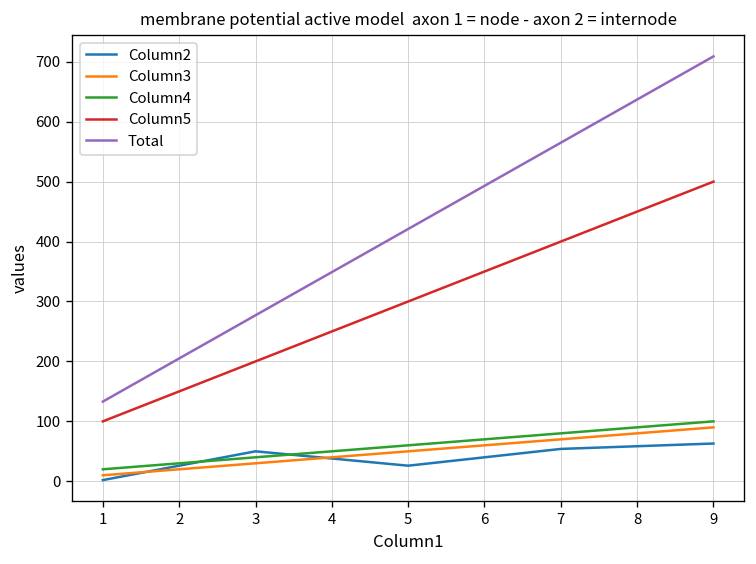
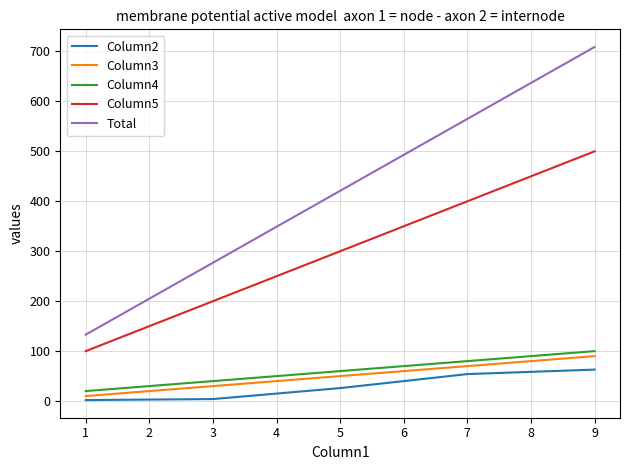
  {
    "Column2": {
      "1": 0,
-     "3": 50,
+     "3": 0,
      "5": 30,
      "7": 50,
      "9": 60
    },
    "Column3": {
      "1": 10,
      "3": 30,
      "5": 50,
      "7": 70,
      "9": 90
    },
    "Column4": {
      "1": 20,
      "3": 40,
      "5": 60,
      "7": 80,
      "9": 100
    },
    "Column5": {
      "1": 100,
      "3": 200,
      "5": 300,
      "7": 400,
      "9": 500
    },
    "Total": {
      "1": 130,
      "3": 280,
      "5": 420,
      "7": 570,
      "9": 710
    }
  }
